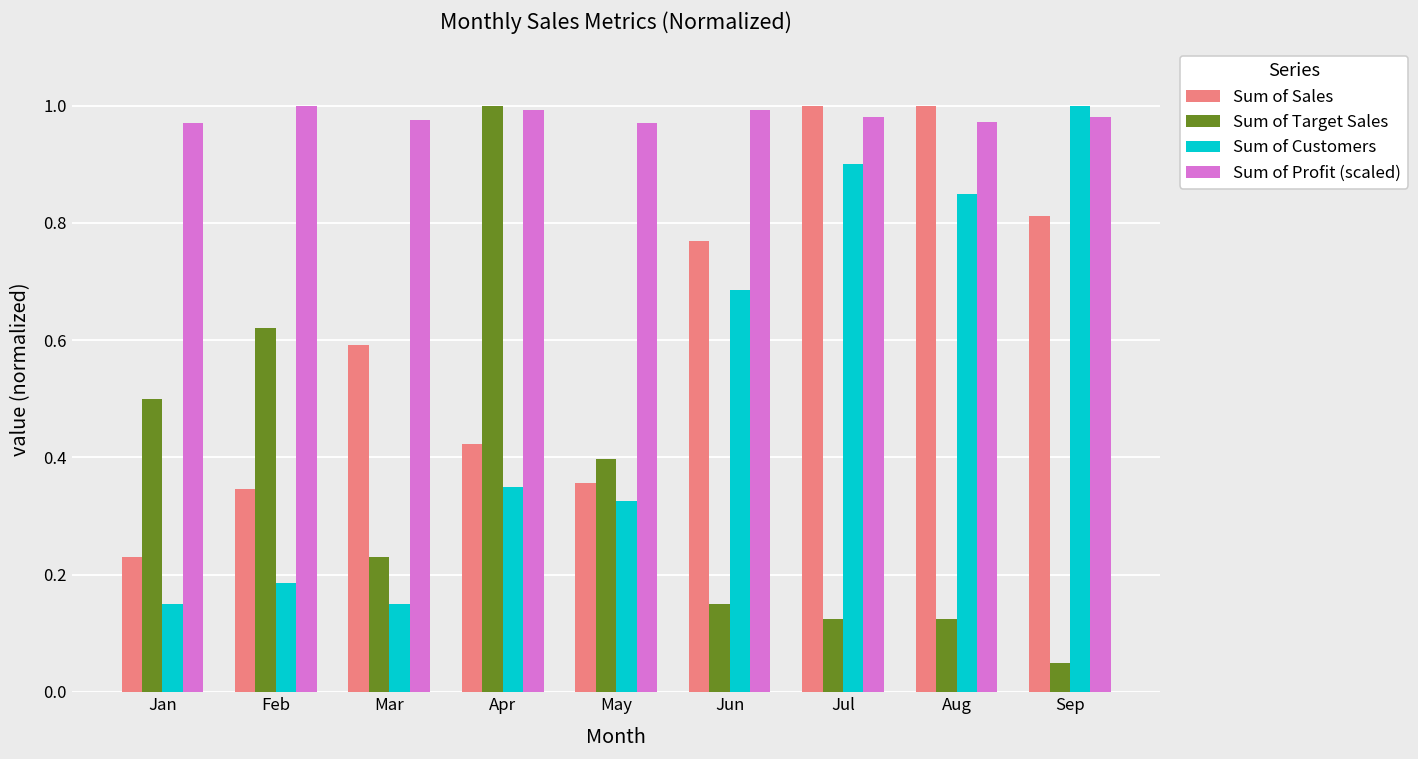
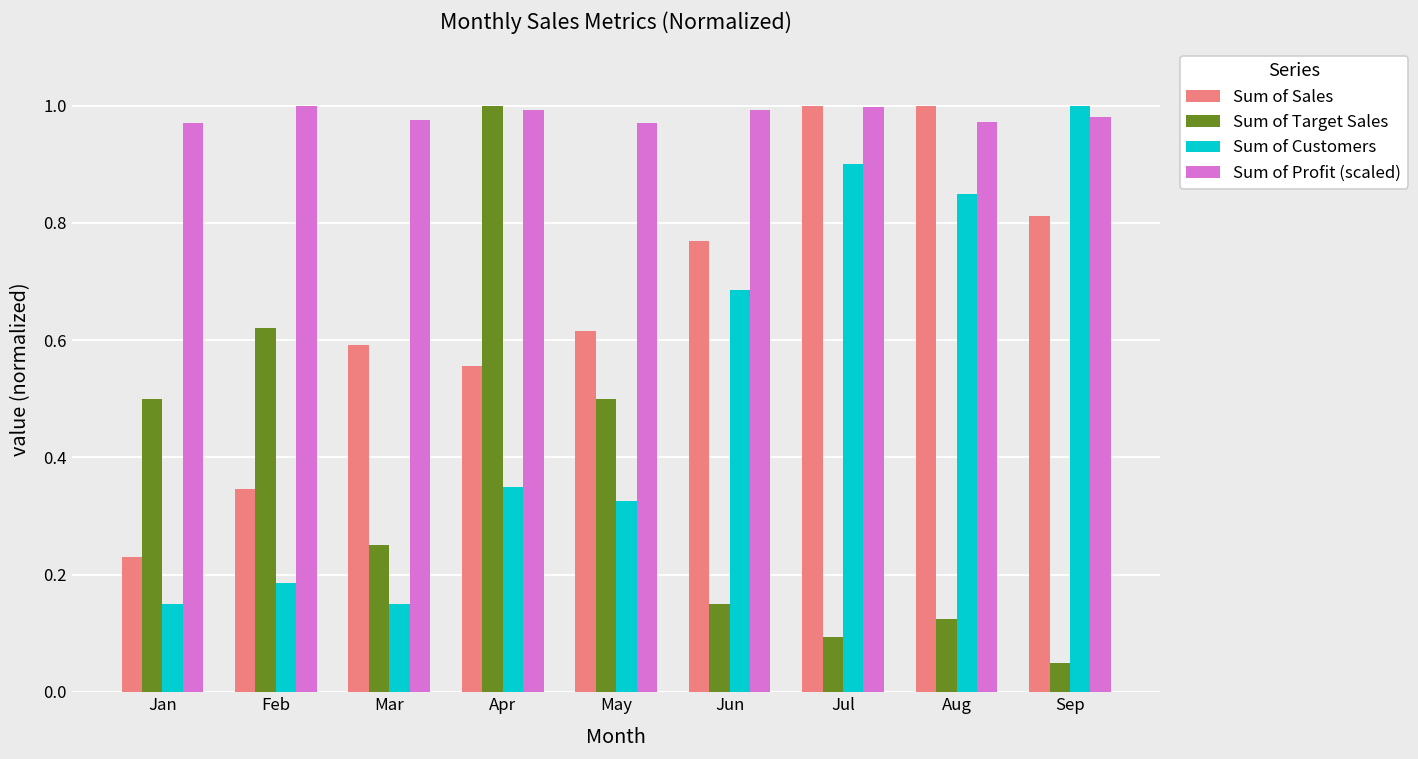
  {
    "Sum of Sales": {
      "Jan": 0.23,
      "Feb": 0.35,
      "Mar": 0.59,
-     "Apr": 0.42,
-     "May": 0.36,
+     "Apr": 0.56,
+     "May": 0.62,
      "Jun": 0.77,
      "Jul": 1.00,
      "Aug": 1.00,
      "Sep": 0.81
    },
    "Sum of Target Sales": {
      "Jan": 0.50,
      "Feb": 0.62,
-     "Mar": 0.23,
+     "Mar": 0.25,
      "Apr": 1.00,
-     "May": 0.40,
+     "May": 0.50,
      "Jun": 0.15,
-     "Jul": 0.13,
+     "Jul": 0.09,
      "Aug": 0.13,
      "Sep": 0.05
    },
    "Sum of Customers": {
      "Jan": 0.15,
      "Feb": 0.19,
      "Mar": 0.15,
      "Apr": 0.35,
      "May": 0.33,
      "Jun": 0.69,
      "Jul": 0.90,
      "Aug": 0.85,
      "Sep": 1.00
    },
    "Sum of Profit (scaled)": {
      "Jan": 0.97,
      "Feb": 1.00,
      "Mar": 0.98,
      "Apr": 0.99,
      "May": 0.97,
      "Jun": 0.99,
-     "Jul": 0.98,
+     "Jul": 1.00,
      "Aug": 0.97,
      "Sep": 0.98
    }
  }
